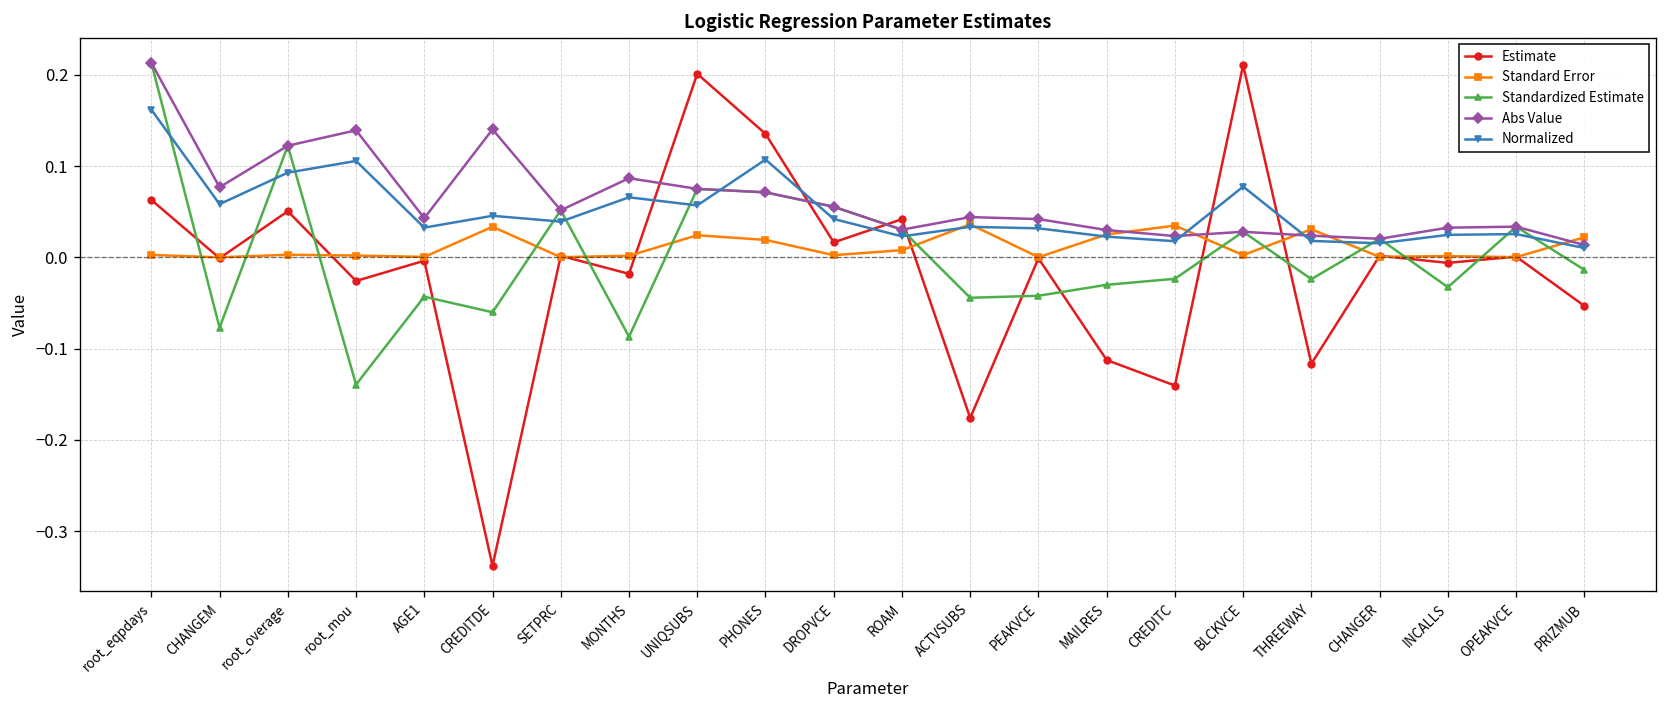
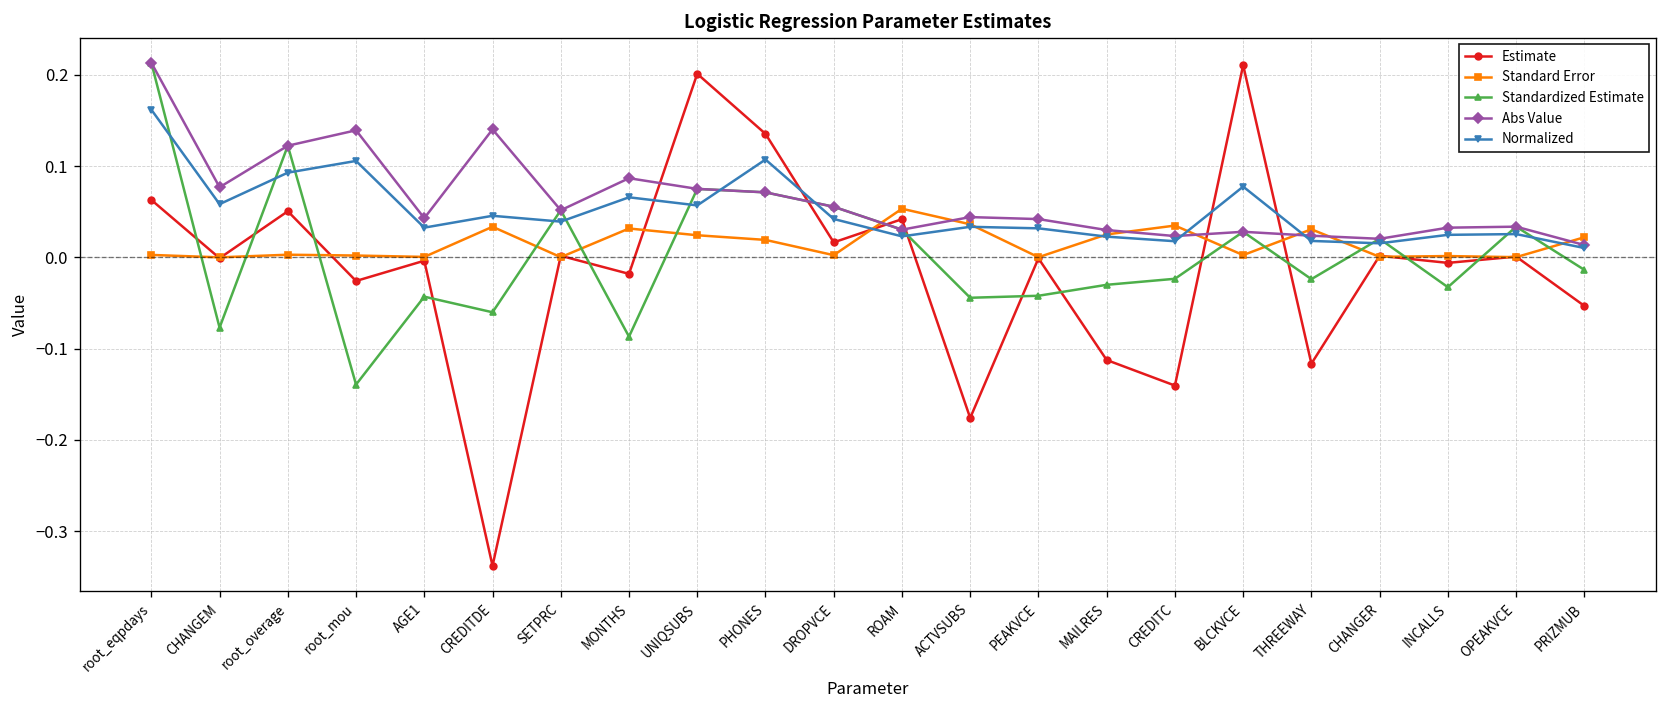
  {
    "Estimate": {
      "root_eqpdays": 0.06,
      "root_overage": 0.05,
      "root_mou": -0.03,
      "AGE1": 0.00,
      "CREDITDE": -0.34,
      "MONTHS": -0.02,
      "UNIQSUBS": 0.20,
      "PHONES": 0.14,
      "DROPVCE": 0.02,
      "ROAM": 0.04,
      "ACTVSUBS": -0.18,
      "MAILRES": -0.11,
      "CREDITC": -0.14,
      "BLCKVCE": 0.21,
      "THREEWAY": -0.12,
      "INCALLS": -0.01,
      "PRIZMUB": -0.05
    },
    "Standard Error": {
      "root_eqpdays": 0.00,
      "root_overage": 0.00,
      "root_mou": 0.00,
      "AGE1": 0.00,
      "CREDITDE": 0.03,
-     "MONTHS": 0.00,
+     "MONTHS": 0.03,
      "UNIQSUBS": 0.02,
      "PHONES": 0.02,
      "DROPVCE": 0.00,
-     "ROAM": 0.01,
+     "ROAM": 0.05,
      "CREDITC": 0.03,
      "BLCKVCE": 0.00,
      "THREEWAY": 0.03,
      "INCALLS": 0.00,
      "PRIZMUB": 0.02
    },
    "Standardized Estimate": {
      "CHANGEM": -0.08,
      "root_mou": -0.14,
      "AGE1": -0.04,
      "CREDITDE": -0.06,
      "MONTHS": -0.09,
      "ACTVSUBS": -0.04,
      "PEAKVCE": -0.04,
      "MAILRES": -0.03,
      "CREDITC": -0.02,
      "THREEWAY": -0.02,
      "INCALLS": -0.03,
      "PRIZMUB": -0.01
    },
    "Abs Value": {
      "CHANGEM": 0.08,
      "root_mou": 0.14,
      "AGE1": 0.04,
      "CREDITDE": 0.14,
      "MONTHS": 0.09,
      "ACTVSUBS": 0.04,
      "PEAKVCE": 0.04,
      "MAILRES": 0.03,
      "CREDITC": 0.02,
      "THREEWAY": 0.02,
      "INCALLS": 0.03
    },
    "Normalized": {
      "root_eqpdays": 0.16,
      "CHANGEM": 0.06,
      "root_overage": 0.09,
      "root_mou": 0.11,
      "AGE1": 0.03,
      "CREDITDE": 0.05,
      "SETPRC": 0.04,
      "MONTHS": 0.07,
      "UNIQSUBS": 0.06,
      "PHONES": 0.11,
      "DROPVCE": 0.04,
      "ROAM": 0.02,
      "PEAKVCE": 0.03,
      "CREDITC": 0.02,
      "BLCKVCE": 0.08,
      "THREEWAY": 0.02,
      "CHANGER": 0.02,
      "INCALLS": 0.02,
      "OPEAKVCE": 0.03
    }
  }
